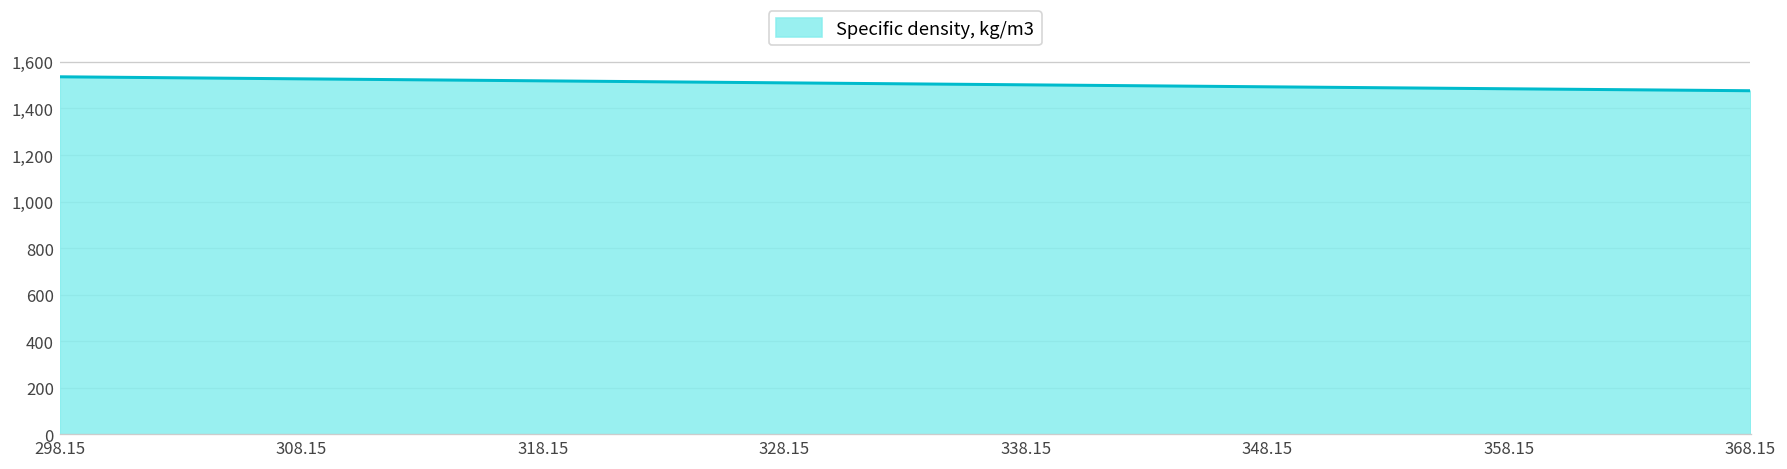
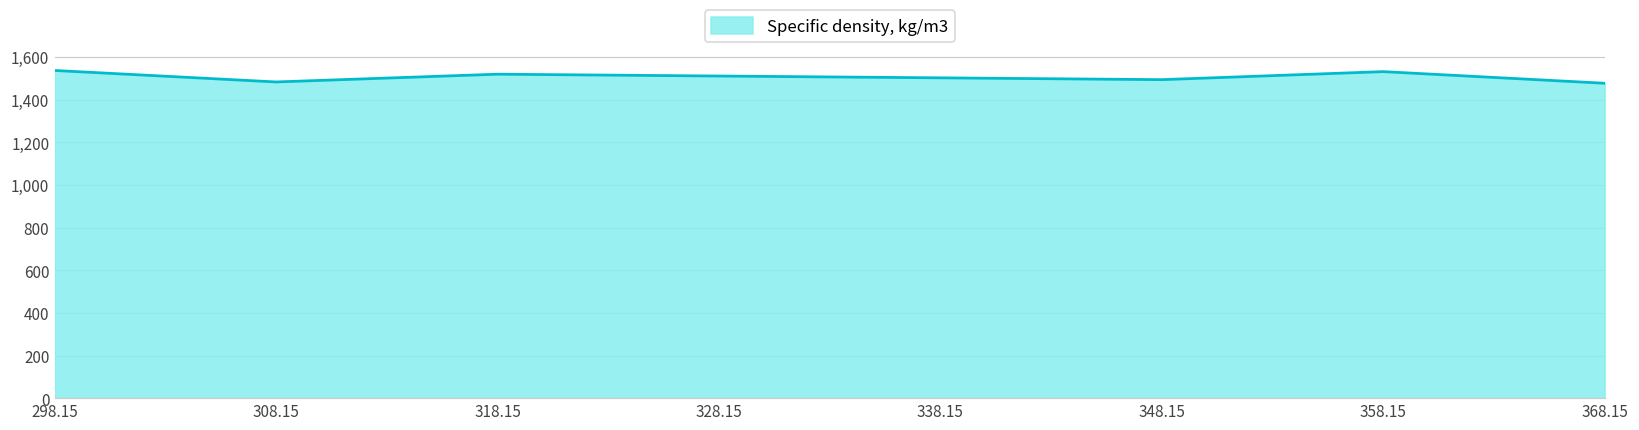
  {
    "298.15": "1,540",
-   "308.15": "1,530",
+   "308.15": "1,480",
    "318.15": "1,520",
    "328.15": "1,510",
    "338.15": "1,500",
    "348.15": "1,490",
-   "358.15": "1,480",
+   "358.15": "1,530",
    "368.15": "1,480"
  }
